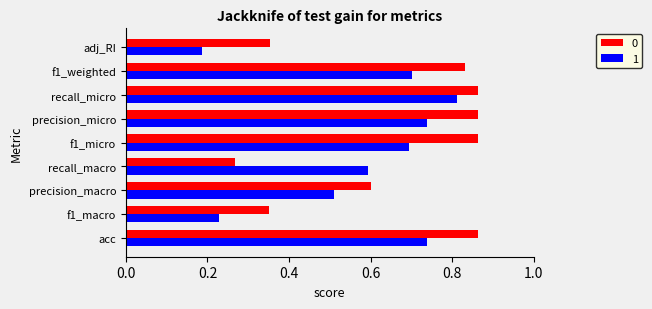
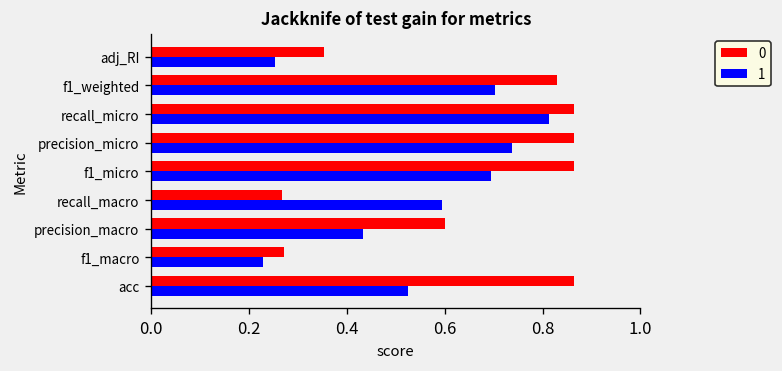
  {
    "0": {
      "adj_RI": 0.35,
      "f1_weighted": 0.83,
      "recall_micro": 0.86,
      "precision_micro": 0.86,
      "f1_micro": 0.86,
      "recall_macro": 0.27,
      "precision_macro": 0.60,
-     "f1_macro": 0.35,
+     "f1_macro": 0.27,
      "acc": 0.86
    },
    "1": {
-     "adj_RI": 0.19,
+     "adj_RI": 0.25,
      "f1_weighted": 0.70,
      "recall_micro": 0.81,
      "precision_micro": 0.74,
      "f1_micro": 0.70,
      "recall_macro": 0.59,
-     "precision_macro": 0.51,
+     "precision_macro": 0.43,
      "f1_macro": 0.23,
-     "acc": 0.74
+     "acc": 0.52
    }
  }
